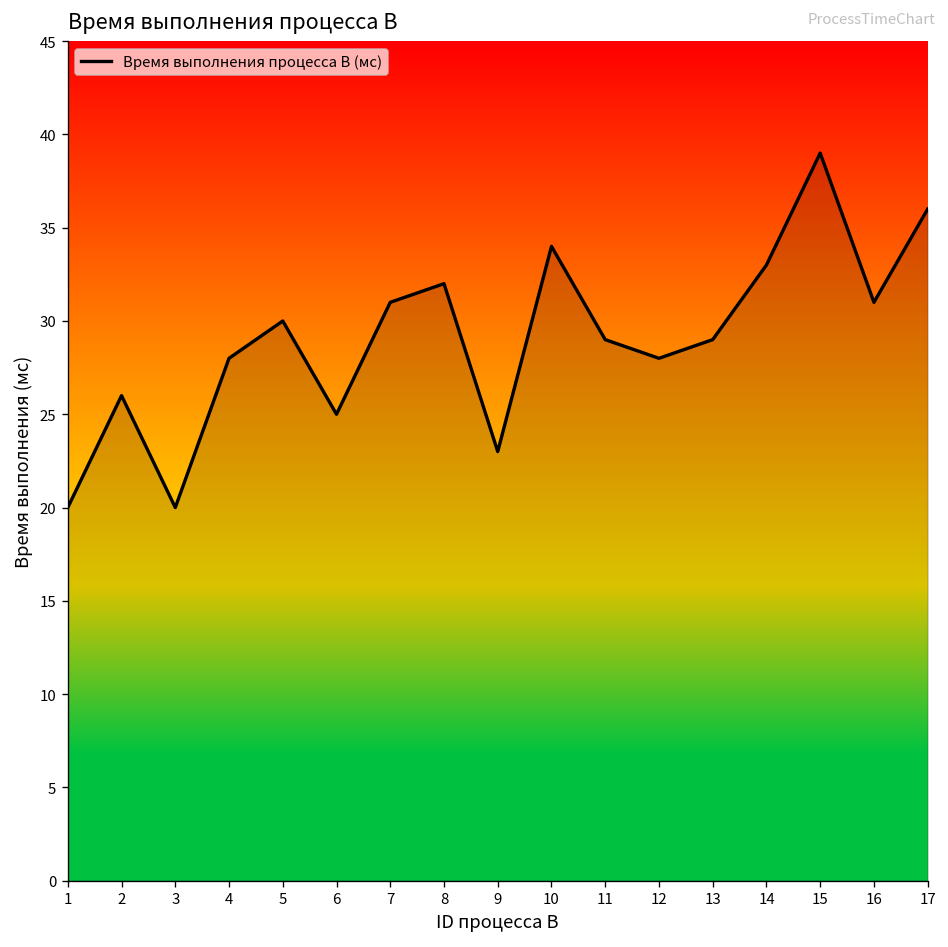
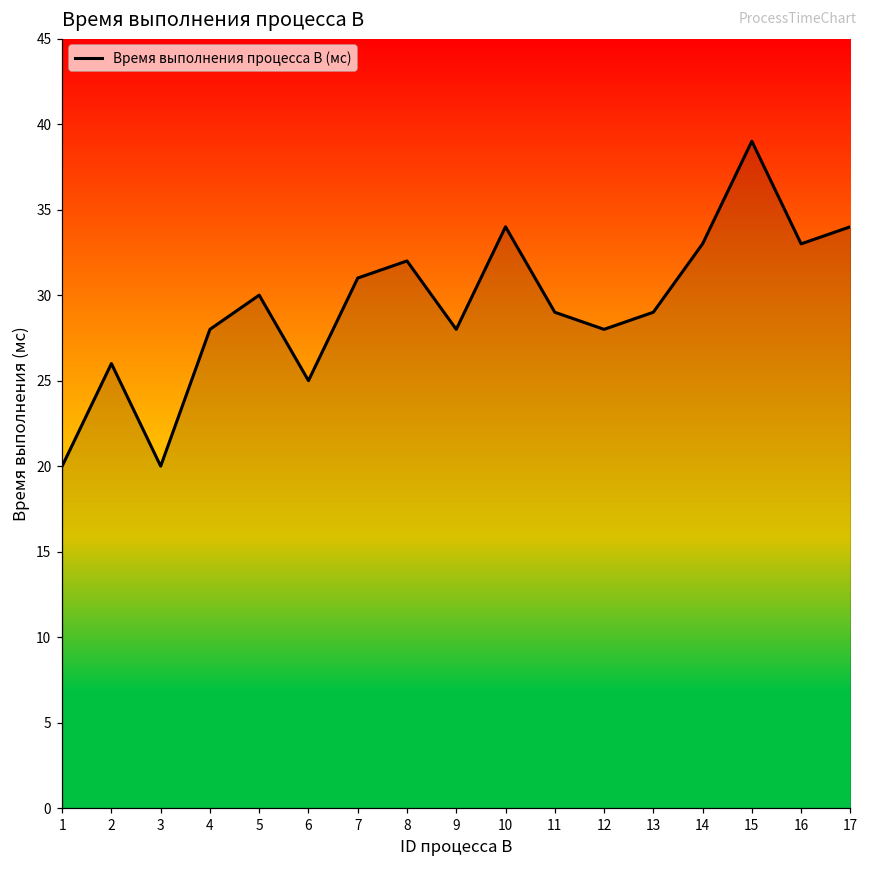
  {
    "1": 20,
    "2": 26,
    "3": 20,
    "4": 28,
    "5": 30,
    "6": 25,
    "7": 31,
    "8": 32,
-   "9": 23,
+   "9": 28,
    "10": 34,
    "11": 29,
    "12": 28,
    "13": 29,
    "14": 33,
    "15": 39,
-   "16": 31,
-   "17": 36
+   "16": 33,
+   "17": 34
  }
